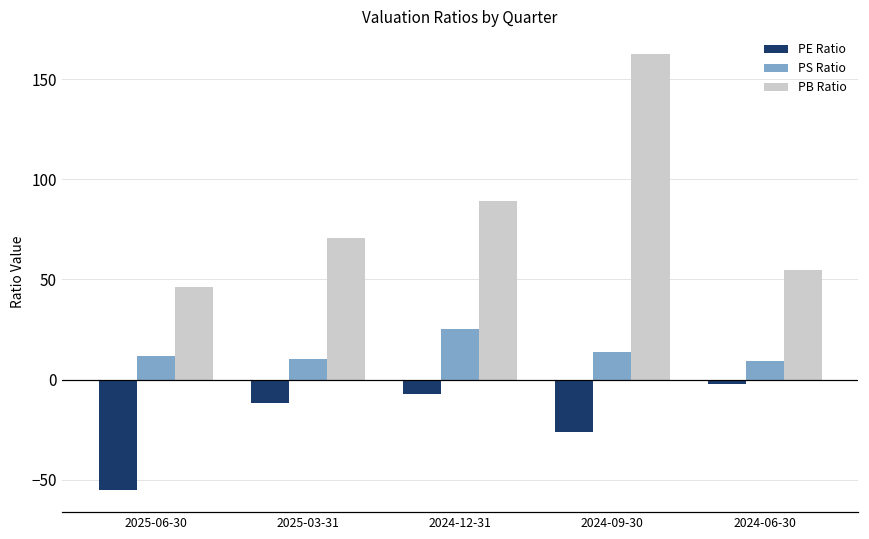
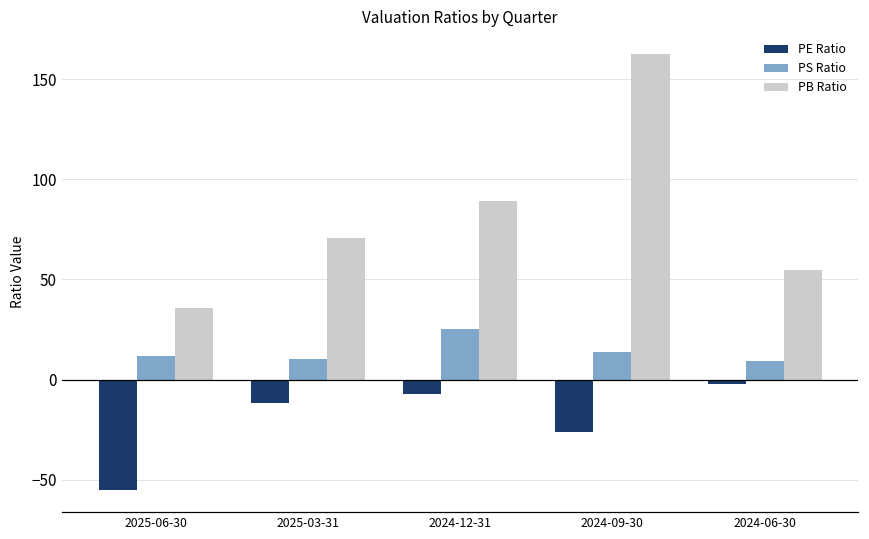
  {
    "PE Ratio": {
      "2025-06-30": -55,
      "2025-03-31": -12,
      "2024-12-31": -7,
      "2024-09-30": -26,
      "2024-06-30": -2
    },
    "PS Ratio": {
      "2025-06-30": 12,
      "2025-03-31": 10,
      "2024-12-31": 25,
      "2024-09-30": 14,
      "2024-06-30": 9
    },
    "PB Ratio": {
-     "2025-06-30": 46,
+     "2025-06-30": 36,
      "2025-03-31": 71,
      "2024-12-31": 89,
      "2024-09-30": 163,
      "2024-06-30": 55
    }
  }
